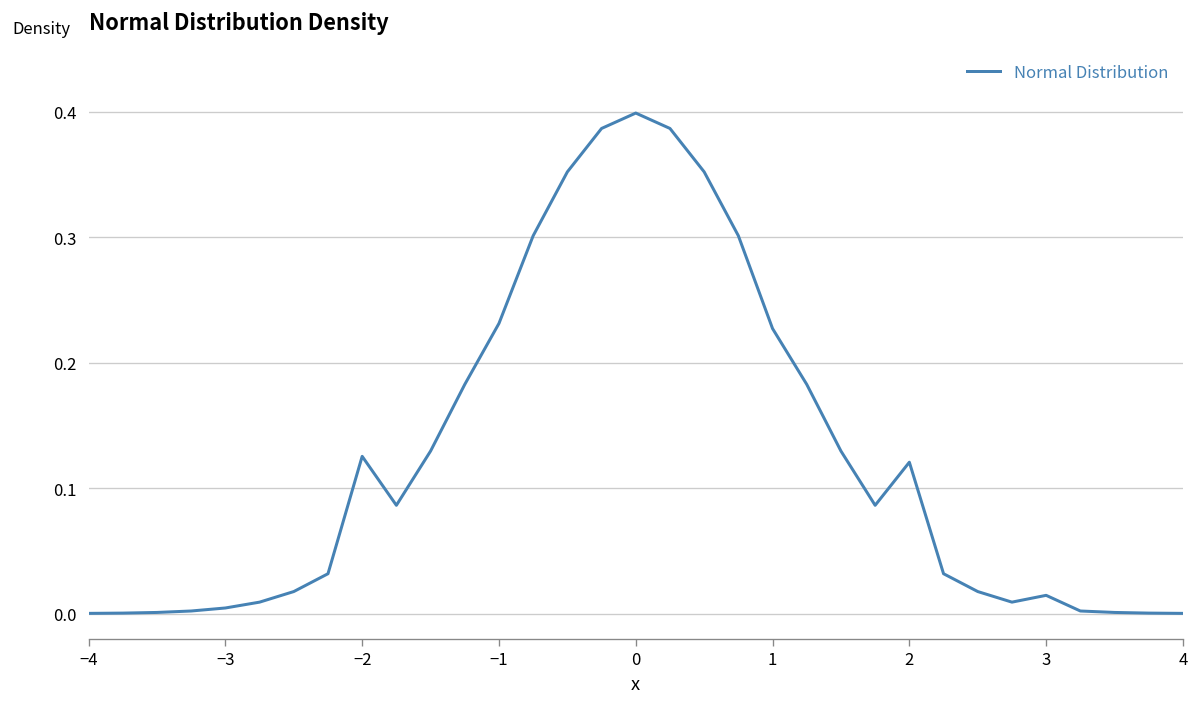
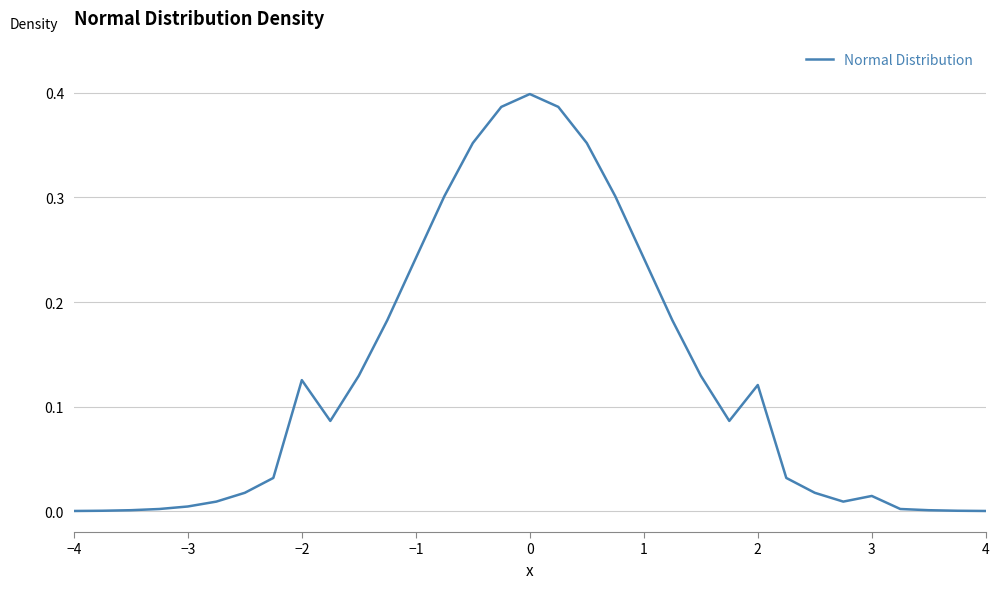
  {
    "−4": 0.000,
    "−3": 0.004,
    "−2": 0.125,
-   "−1": 0.231,
+   "−1": 0.242,
    "0": 0.399,
-   "1": 0.227,
+   "1": 0.242,
    "2": 0.121,
    "3": 0.015,
    "4": 0.000
  }
